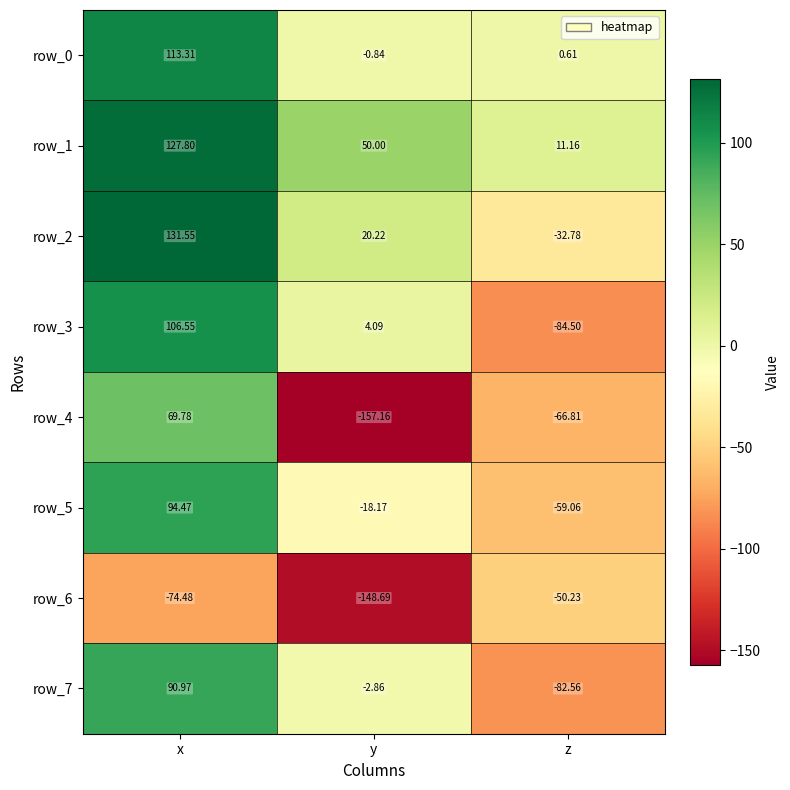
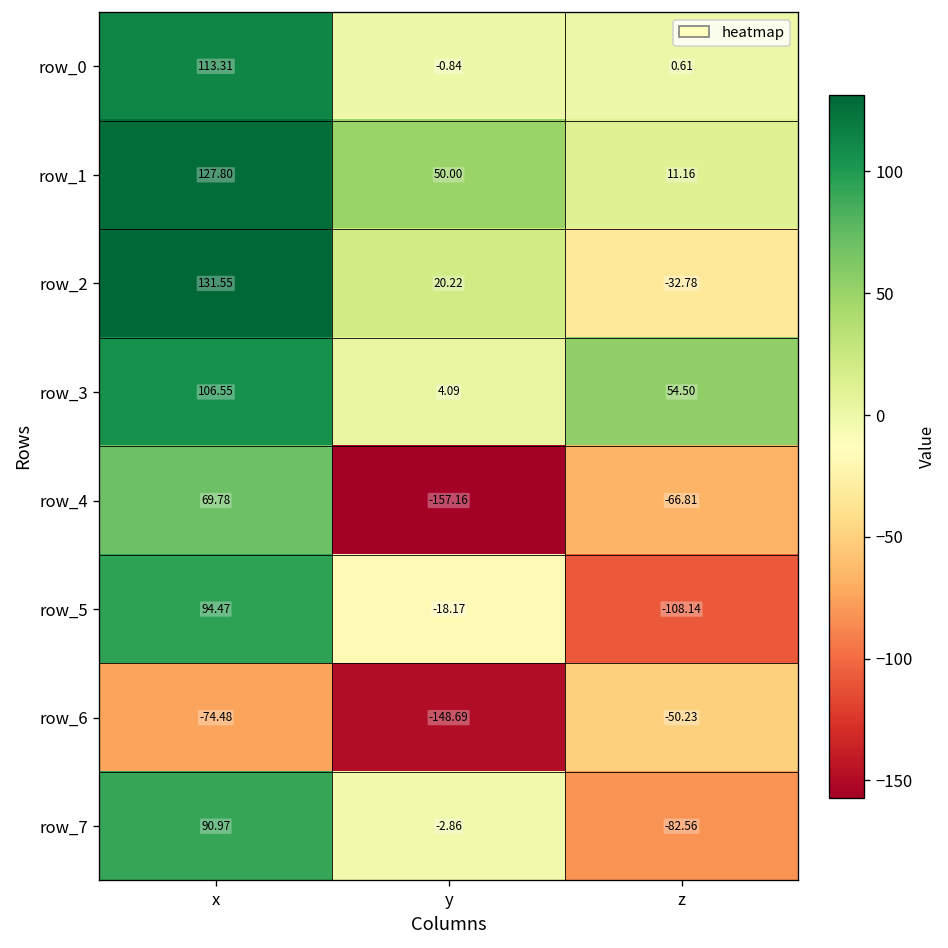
  {
    "row_3": {
-     "z": -84.50
+     "z": 54.50
    },
    "row_5": {
-     "z": -59.06
+     "z": -108.14
    }
  }
